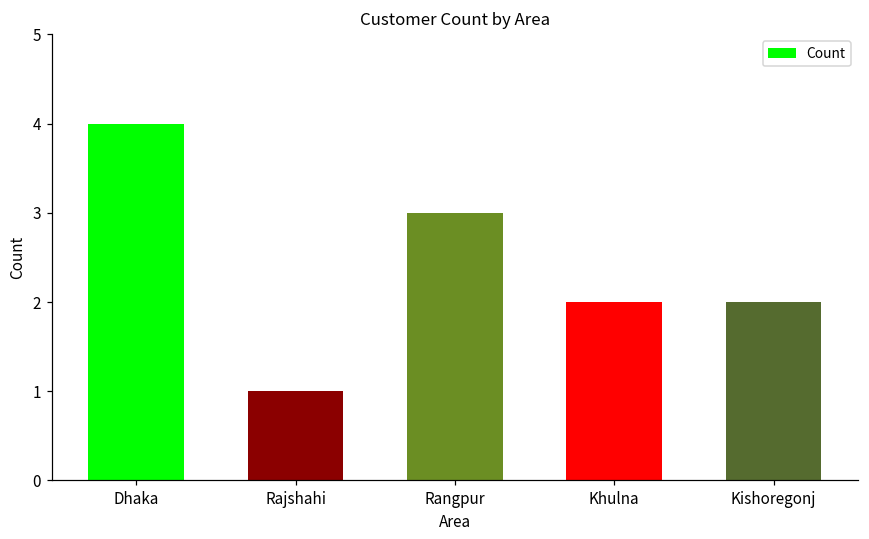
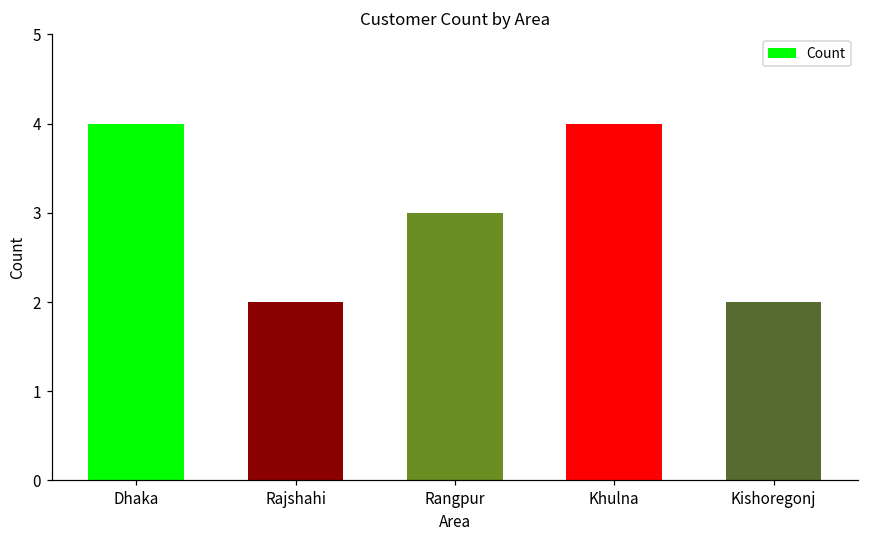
  {
    "Dhaka": 4,
-   "Rajshahi": 1,
+   "Rajshahi": 2,
    "Rangpur": 3,
-   "Khulna": 2,
+   "Khulna": 4,
    "Kishoregonj": 2
  }
